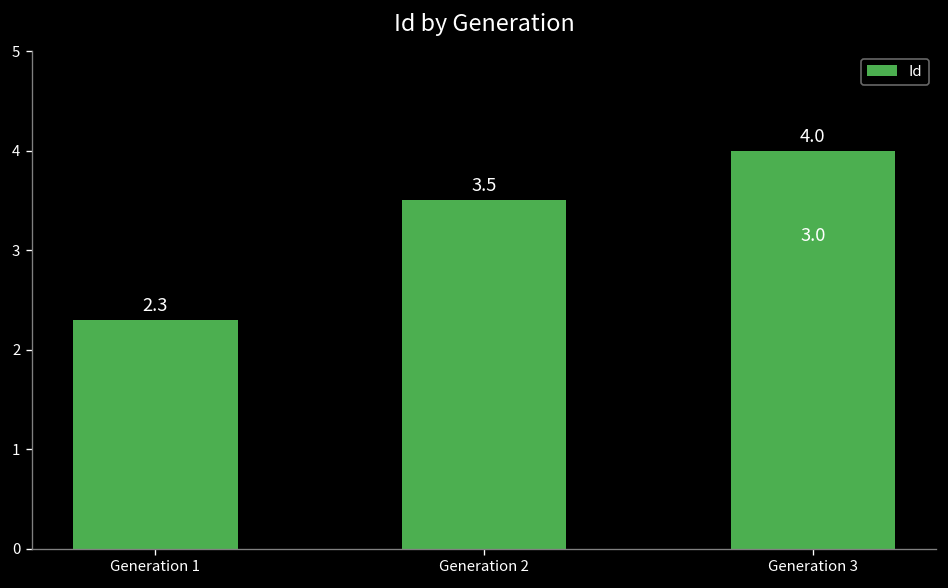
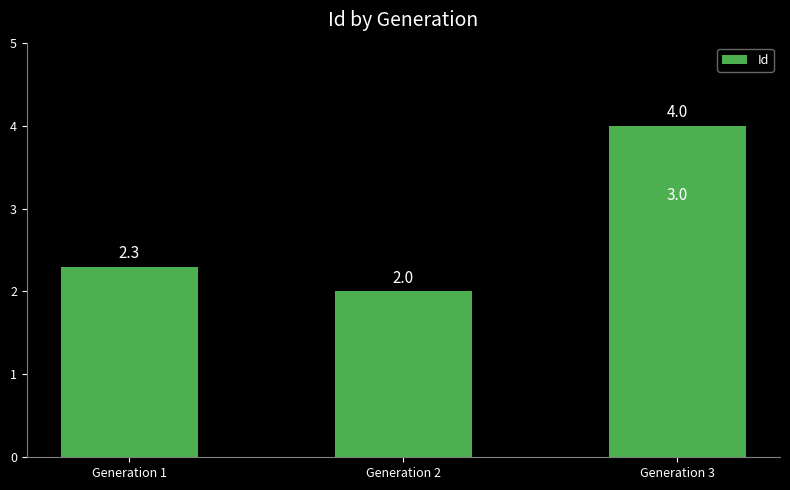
  {
    "Generation 1": 2.3,
-   "Generation 2": 3.5
+   "Generation 2": 2.0
  }
